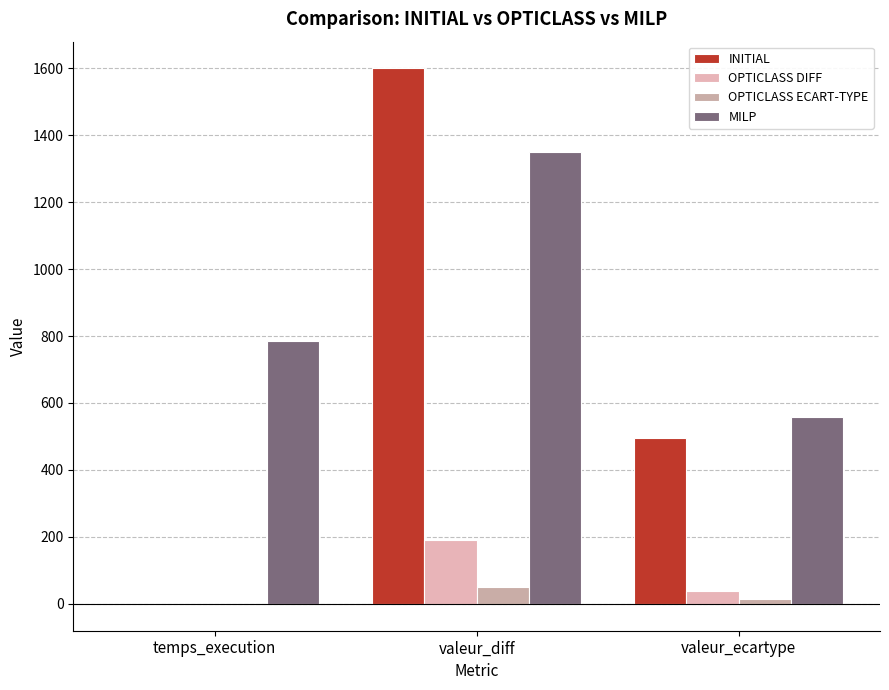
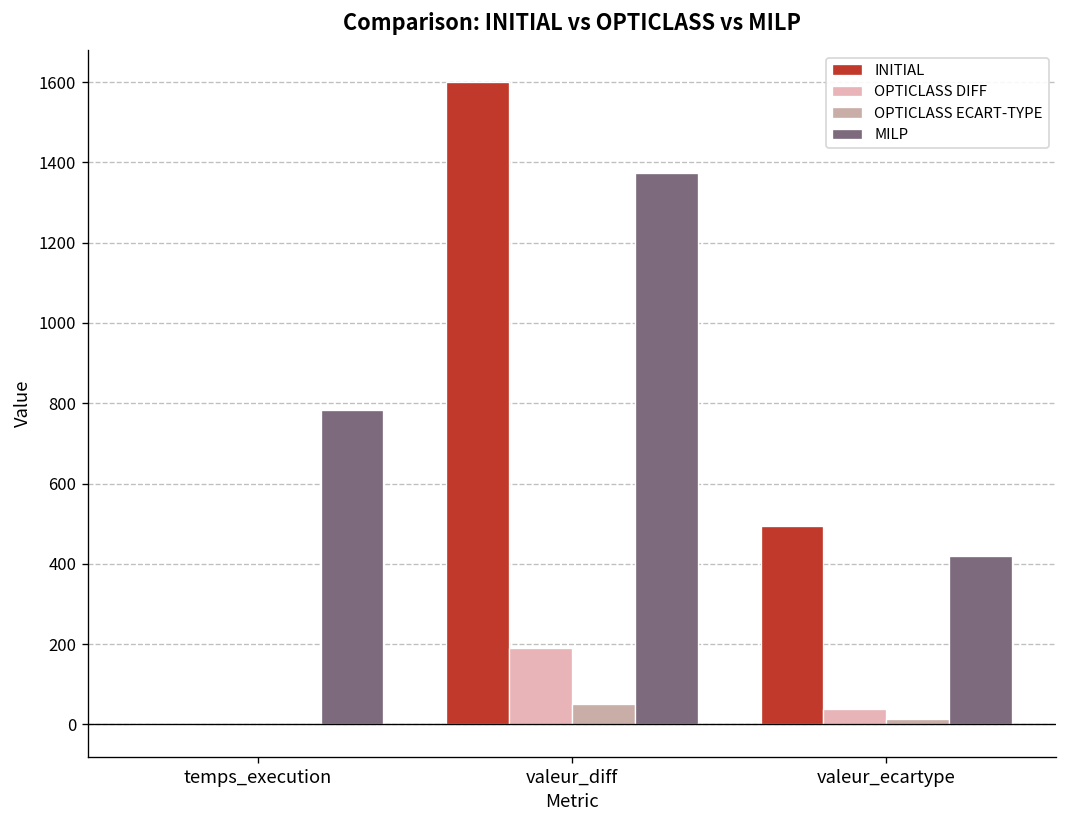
  {
    "INITIAL": {
      "valeur_diff": 1600,
      "valeur_ecartype": 490
    },
    "MILP": {
      "temps_execution": 780,
-     "valeur_diff": 1350,
-     "valeur_ecartype": 560
+     "valeur_diff": 1370,
+     "valeur_ecartype": 420
    }
  }
